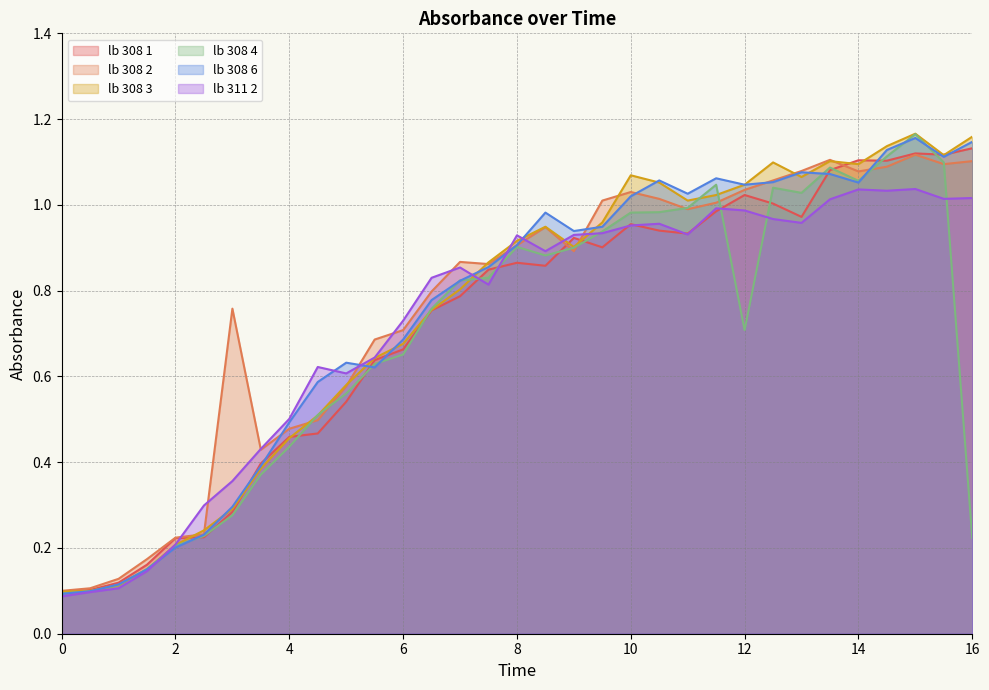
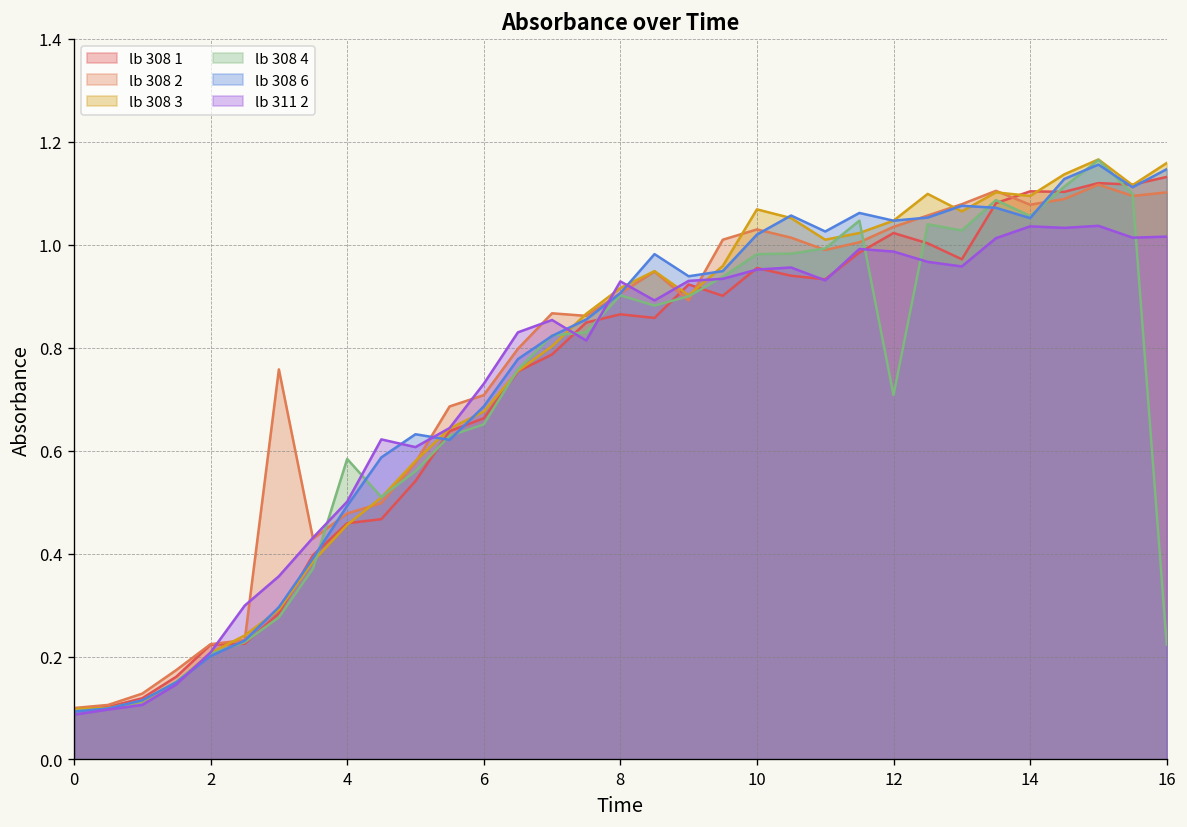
  {
    "lb 308 4": {
-     "4": 0.44,
+     "4": 0.58,
      "6": 0.65,
      "10": 0.98,
      "12": 0.71,
      "16": 0.22
    }
  }
